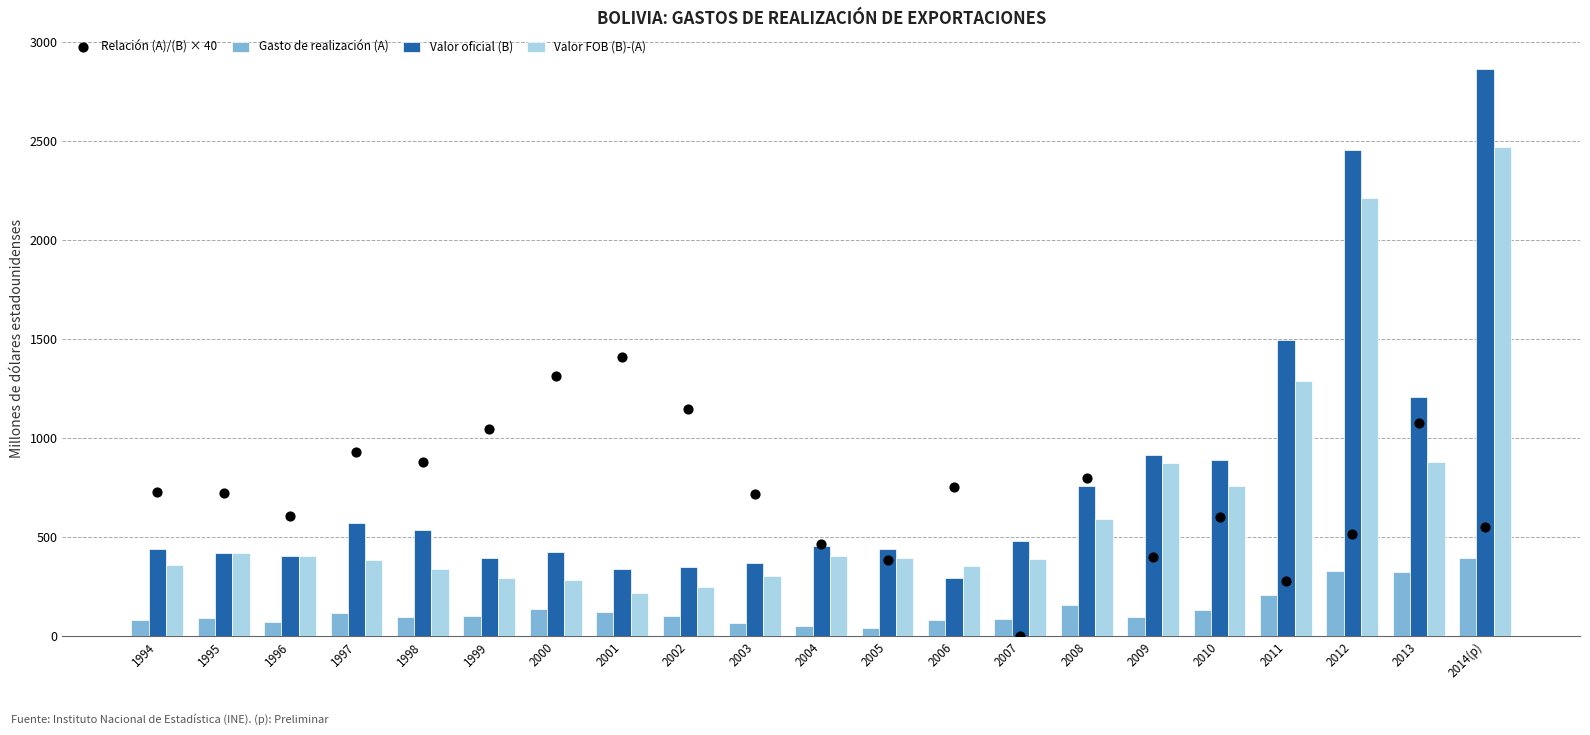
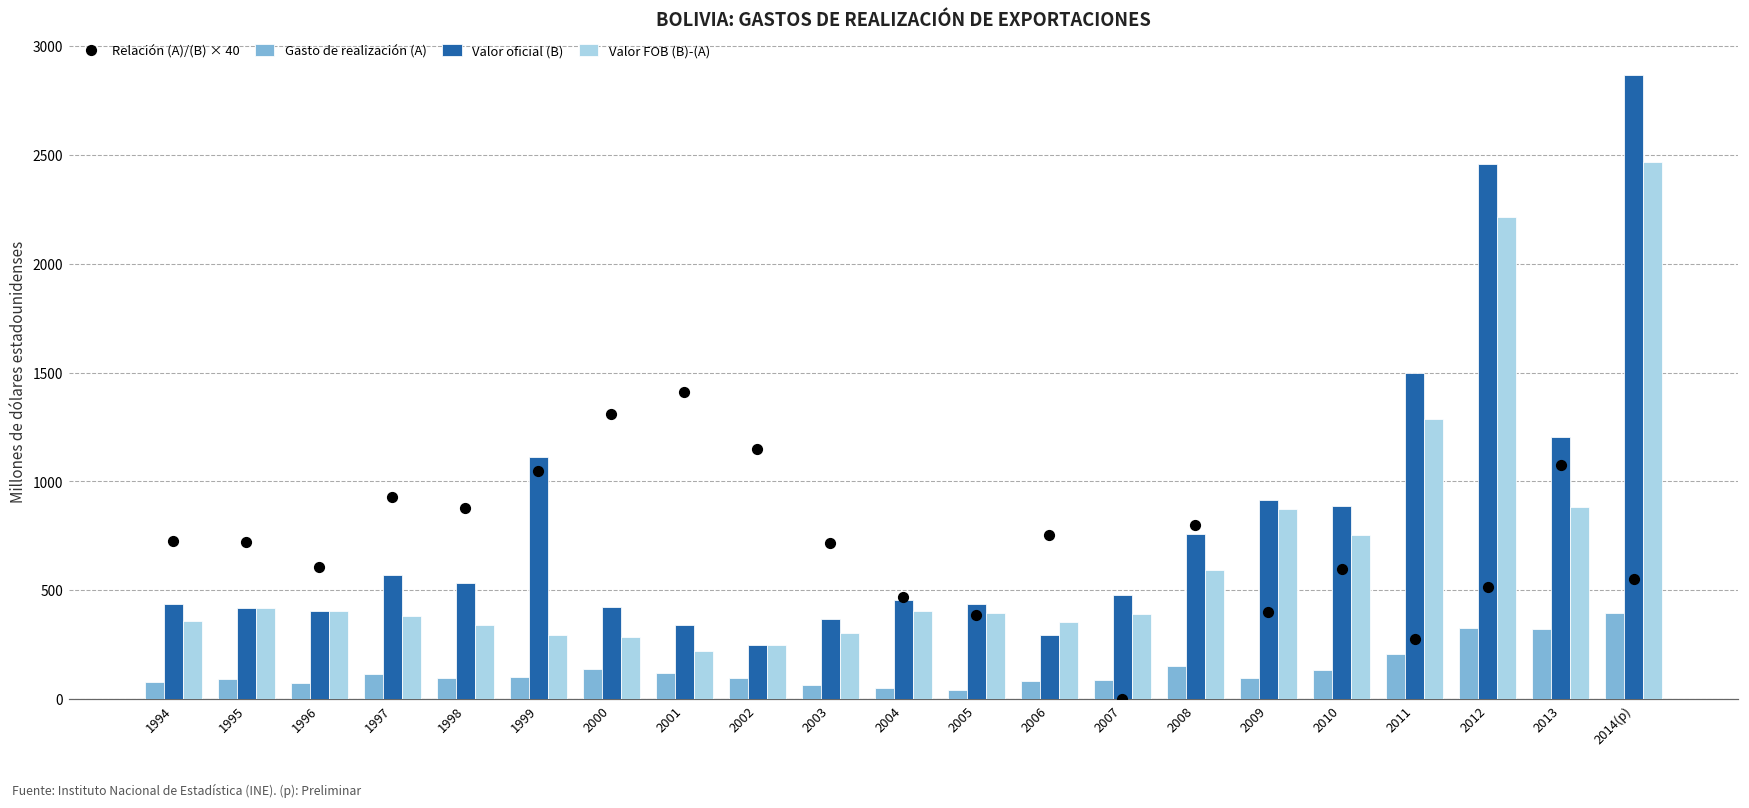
  {
    "Valor oficial (B)": {
      "1994": 440,
      "1995": 420,
      "1996": 410,
      "1997": 570,
      "1998": 530,
-     "1999": 400,
+     "1999": 1110,
      "2000": 420,
      "2001": 340,
-     "2002": 350,
+     "2002": 250,
      "2003": 370,
      "2004": 460,
      "2005": 440,
      "2006": 300,
      "2007": 480,
      "2008": 760,
      "2009": 910,
      "2010": 890,
      "2011": 1500,
      "2012": 2460,
      "2013": 1210,
      "2014(p)": 2860
    }
  }
